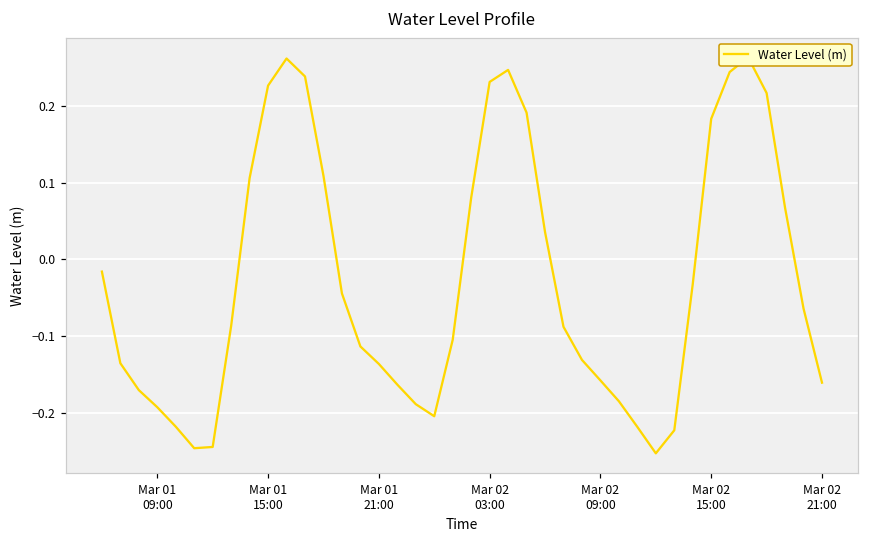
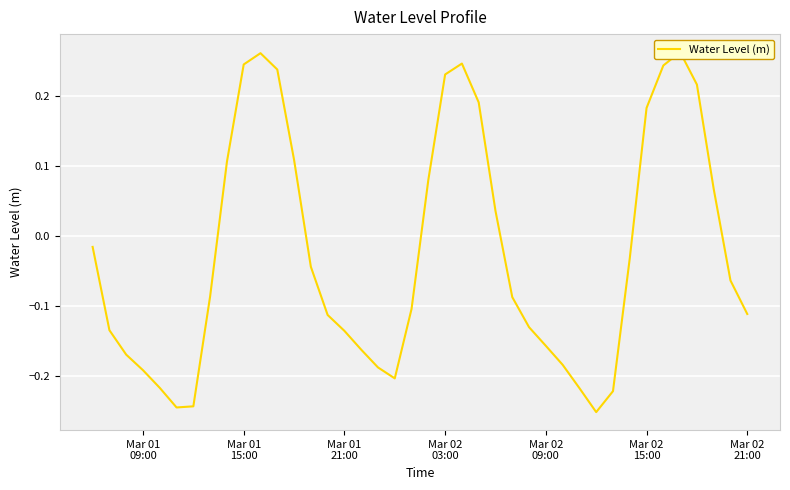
  {
    "Mar 01 09:00": -0.19,
-   "Mar 01 15:00": 0.23,
+   "Mar 01 15:00": 0.25,
    "Mar 01 21:00": -0.14,
    "Mar 02 03:00": 0.23,
    "Mar 02 09:00": -0.16,
    "Mar 02 15:00": 0.18,
-   "Mar 02 21:00": -0.16
+   "Mar 02 21:00": -0.11
  }
